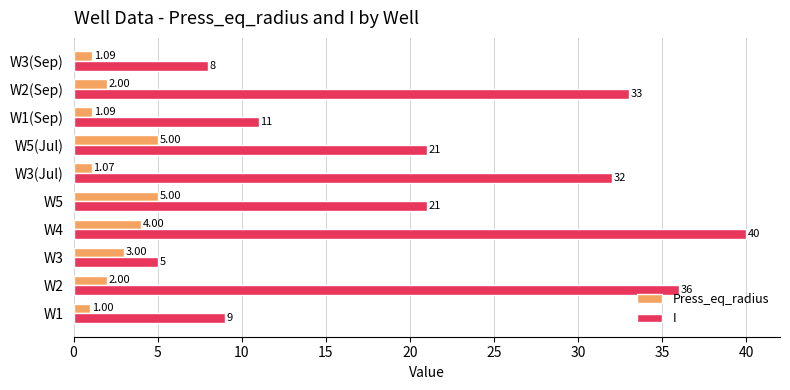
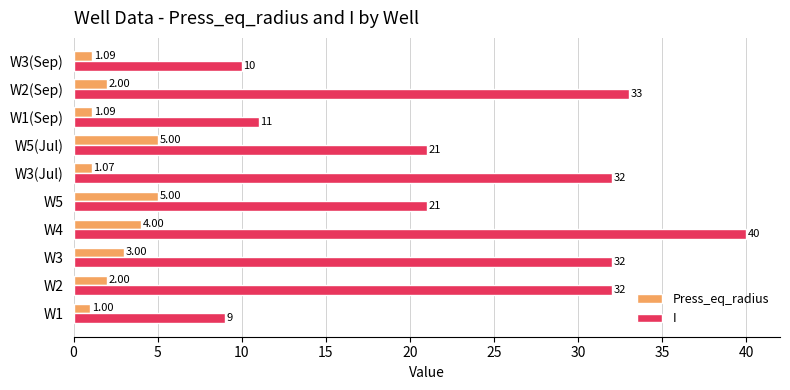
  {
    "Press_eq_radius": {
      "W3(Sep)": 1.09,
      "W2(Sep)": 2.00,
      "W1(Sep)": 1.09,
      "W5(Jul)": 5.00,
      "W3(Jul)": 1.07,
      "W5": 5.00,
      "W4": 4.00,
      "W3": 3.00,
      "W2": 2.00,
      "W1": 1.00
    },
    "I": {
-     "W3(Sep)": 8,
+     "W3(Sep)": 10,
      "W2(Sep)": 33,
      "W1(Sep)": 11,
      "W5(Jul)": 21,
      "W3(Jul)": 32,
      "W5": 21,
      "W4": 40,
-     "W3": 5,
-     "W2": 36,
+     "W3": 32,
+     "W2": 32,
      "W1": 9
    }
  }
